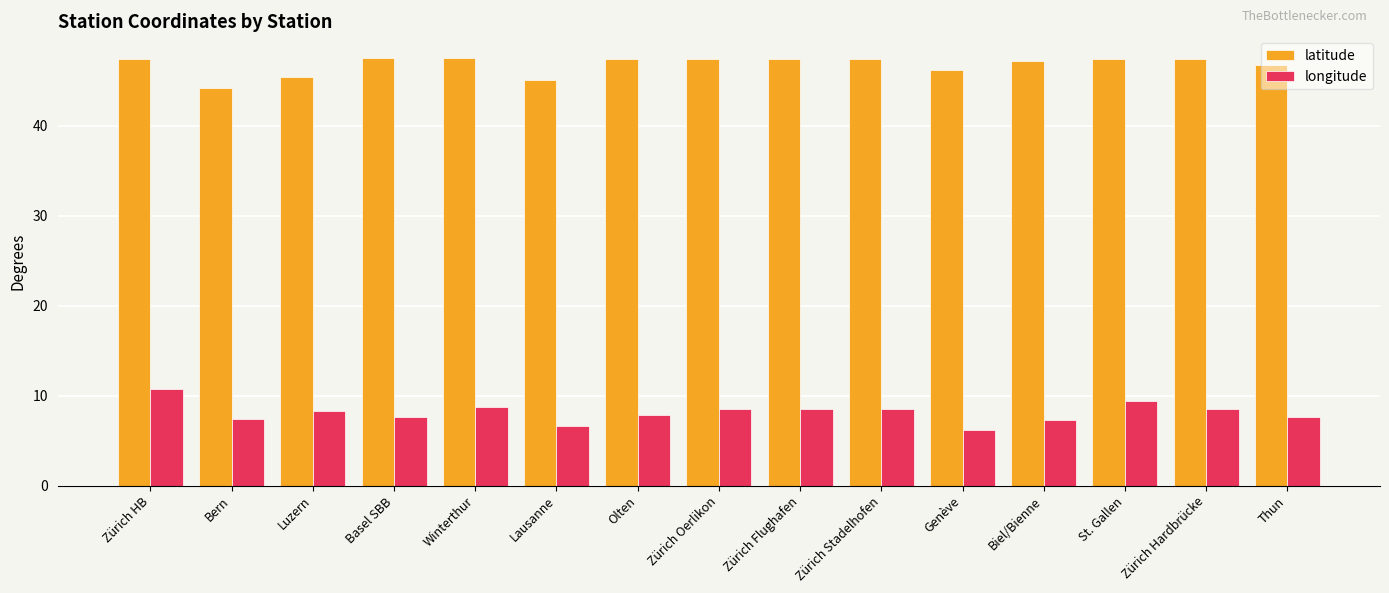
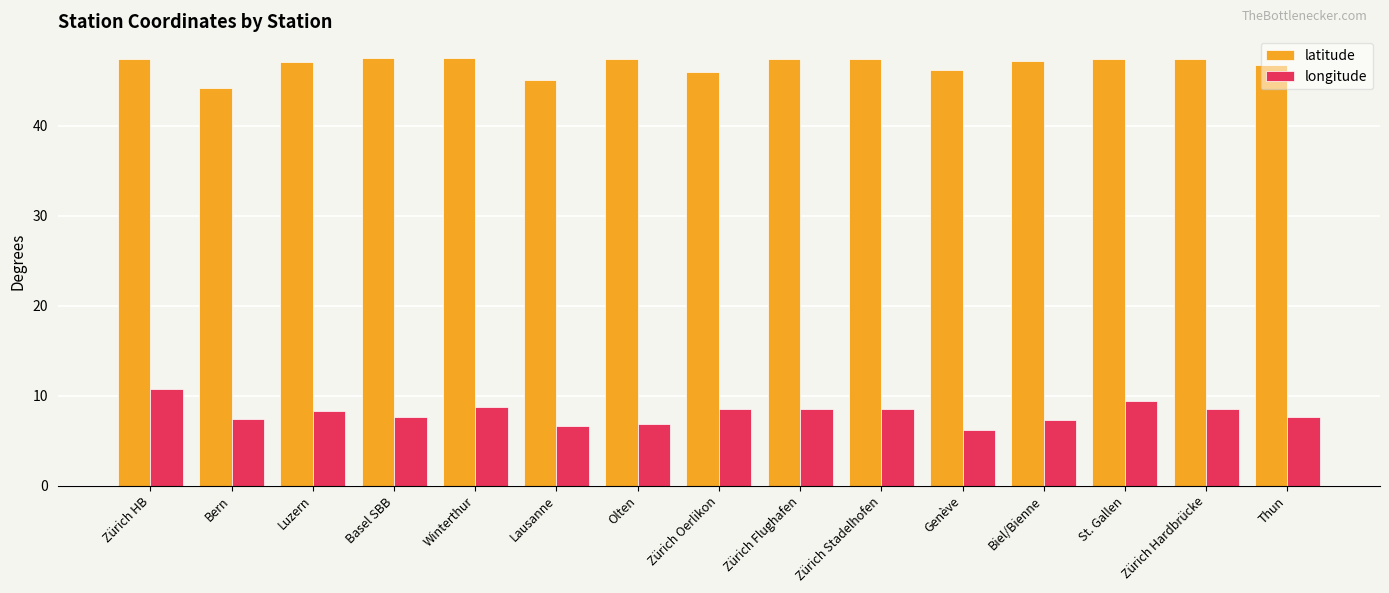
  {
    "latitude": {
      "Zürich HB": 47,
      "Bern": 44,
-     "Luzern": 45,
+     "Luzern": 47,
      "Basel SBB": 48,
      "Winterthur": 48,
      "Lausanne": 45,
      "Olten": 47,
-     "Zürich Oerlikon": 47,
+     "Zürich Oerlikon": 46,
      "Zürich Flughafen": 47,
      "Zürich Stadelhofen": 47,
      "Genève": 46,
      "Biel/Bienne": 47,
      "St. Gallen": 47,
      "Zürich Hardbrücke": 47
    },
    "longitude": {
      "Zürich HB": 11,
      "Bern": 7,
      "Luzern": 8,
      "Basel SBB": 8,
      "Winterthur": 9,
      "Lausanne": 7,
-     "Olten": 8,
+     "Olten": 7,
      "Zürich Oerlikon": 9,
      "Zürich Flughafen": 9,
      "Zürich Stadelhofen": 9,
      "Genève": 6,
      "Biel/Bienne": 7,
      "St. Gallen": 9,
      "Zürich Hardbrücke": 9,
      "Thun": 8
    }
  }
